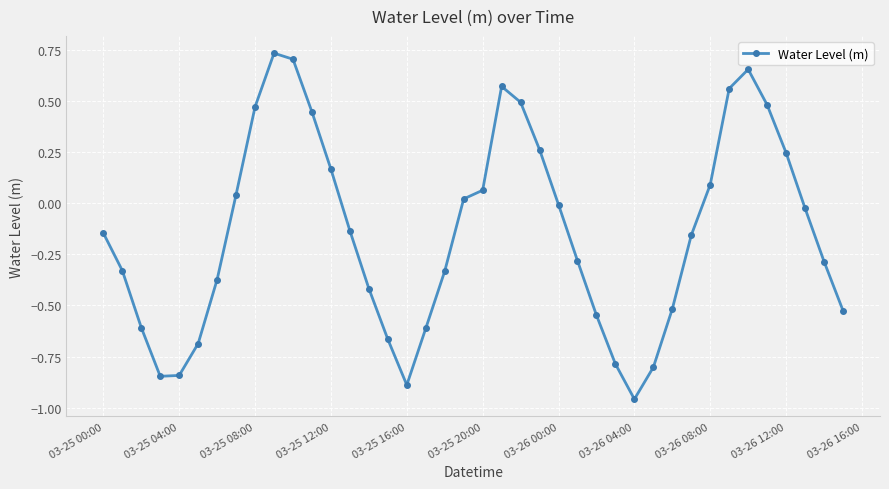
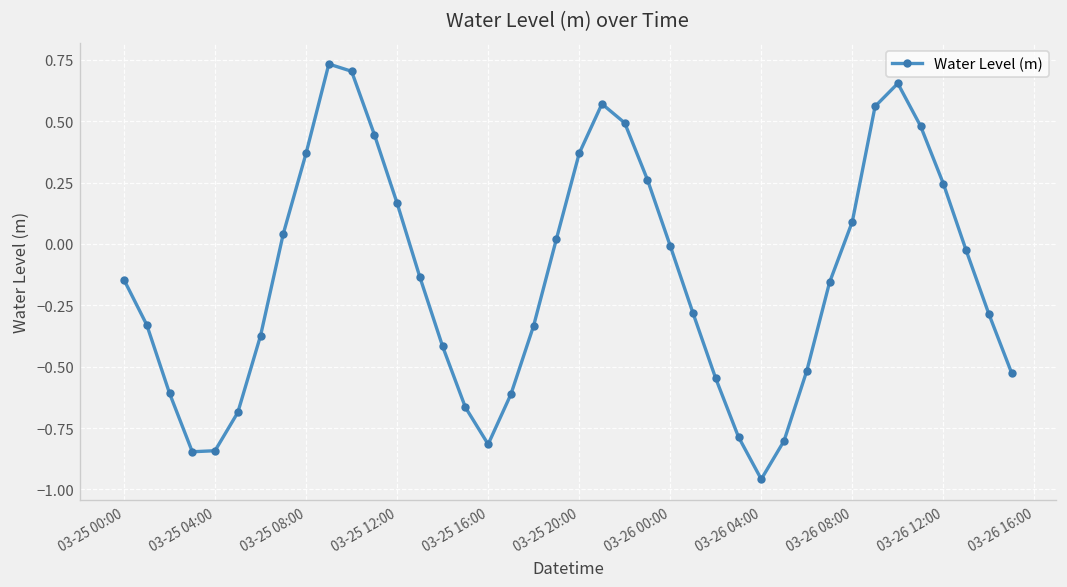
  {
    "03-25 00:00": -0.15,
    "03-25 04:00": -0.84,
-   "03-25 08:00": 0.47,
+   "03-25 08:00": 0.37,
    "03-25 12:00": 0.17,
-   "03-25 16:00": -0.89,
-   "03-25 20:00": 0.06,
+   "03-25 16:00": -0.82,
+   "03-25 20:00": 0.37,
    "03-26 00:00": -0.01,
    "03-26 04:00": -0.96,
    "03-26 08:00": 0.09,
    "03-26 12:00": 0.25
  }
